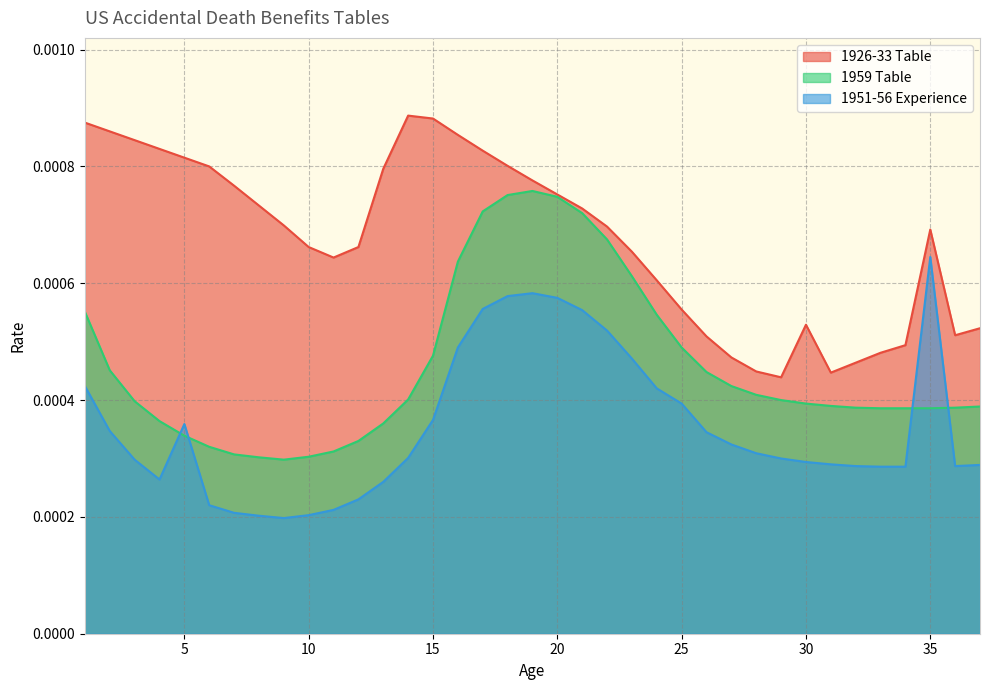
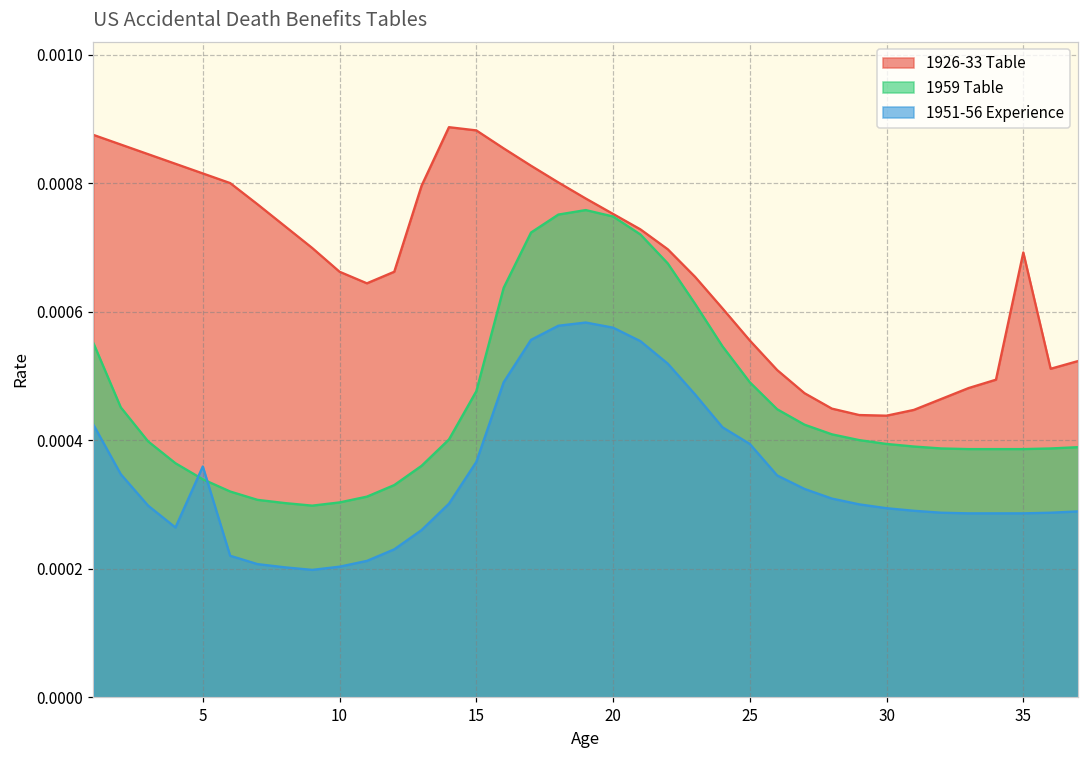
  {
    "1926-33 Table": {
      "5": 0.00082,
      "10": 0.00066,
      "15": 0.00088,
      "25": 0.00056,
-     "30": 0.00053,
+     "30": 0.00044,
      "35": 0.00069
    },
    "1959 Table": {
      "5": 0.00034,
      "10": 0.00030,
      "15": 0.00048,
      "25": 0.00049,
      "30": 0.00039,
      "35": 0.00039
    },
    "1951-56 Experience": {
      "5": 0.00036,
      "10": 0.00020,
      "15": 0.00037,
      "20": 0.00058,
      "25": 0.00039,
      "30": 0.00029,
-     "35": 0.00065
+     "35": 0.00029
    }
  }
